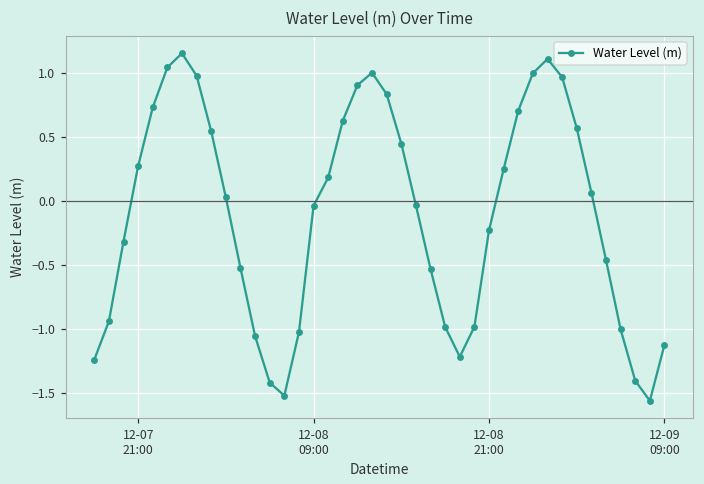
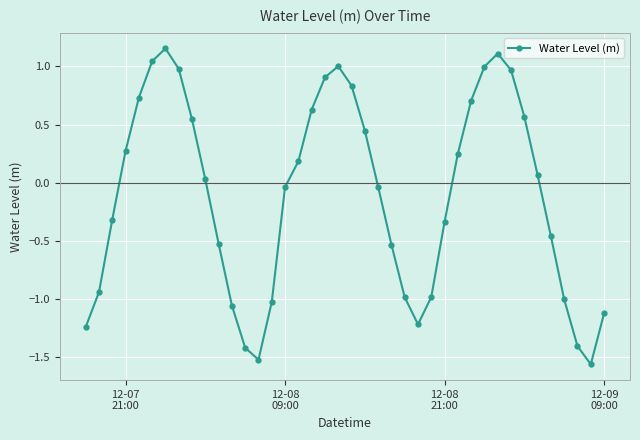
  {
    "12-07 21:00": 0.27,
    "12-08 09:00": -0.04,
-   "12-08 21:00": -0.23,
+   "12-08 21:00": -0.34,
    "12-09 09:00": -1.13
  }
